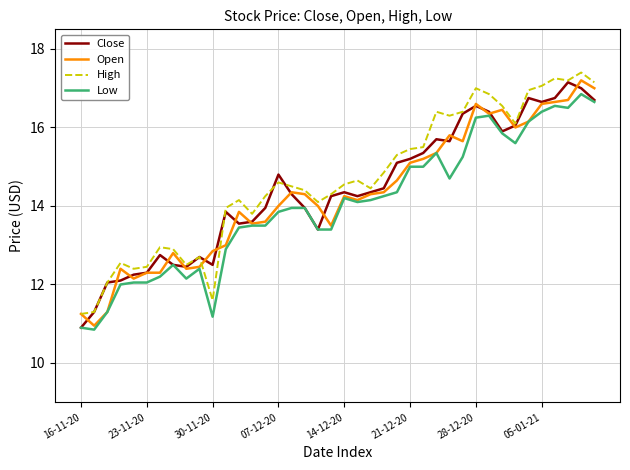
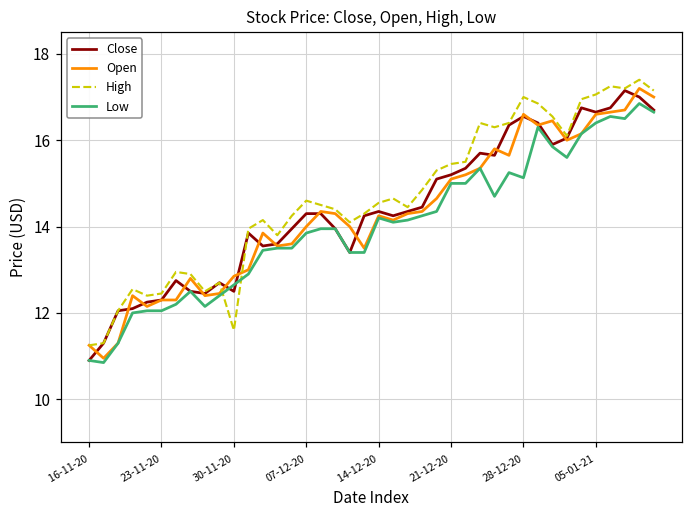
  {
    "Close": {
      "30-11-20": 12.5,
-     "07-12-20": 14.8,
+     "07-12-20": 14.3,
      "14-12-20": 14.4,
      "21-12-20": 15.2
    },
    "Open": {
      "30-11-20": 12.9,
      "07-12-20": 14.0,
      "21-12-20": 15.1
    },
    "High": {
      "23-11-20": 12.5,
      "30-11-20": 11.6,
      "07-12-20": 14.6,
      "14-12-20": 14.6,
      "21-12-20": 15.5,
      "28-12-20": 17.0,
      "05-01-21": 17.1
    },
    "Low": {
      "23-11-20": 12.1,
-     "30-11-20": 11.2,
+     "30-11-20": 12.7,
      "07-12-20": 13.9,
      "21-12-20": 15.0,
-     "28-12-20": 16.3,
+     "28-12-20": 15.1,
      "05-01-21": 16.4
    }
  }
